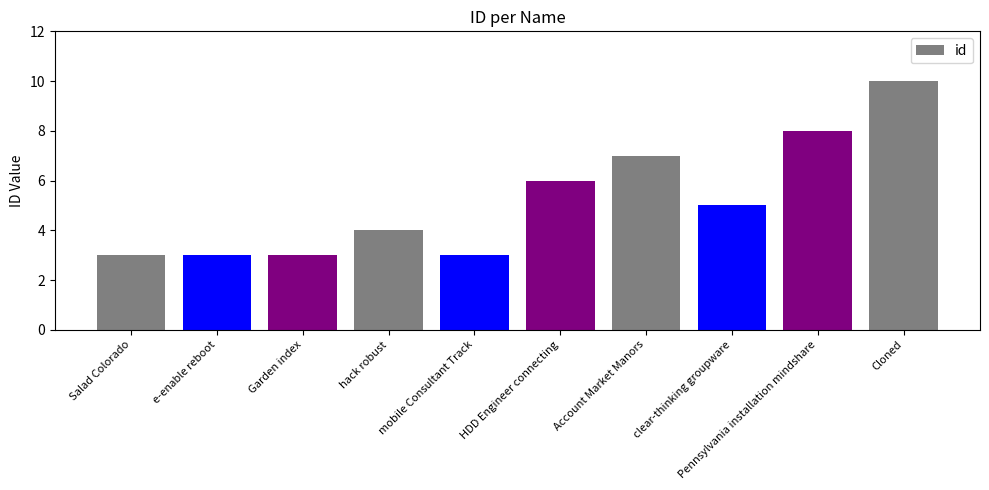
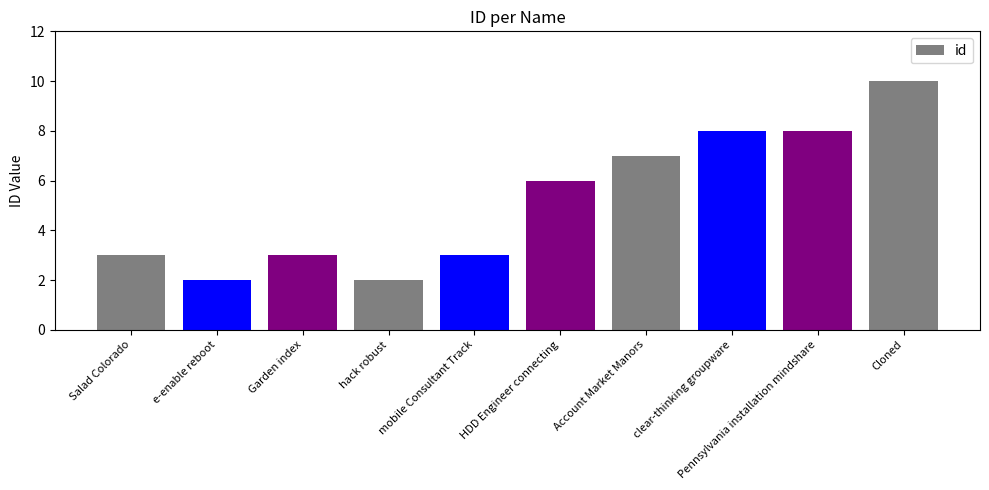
  {
    "Salad Colorado": 3,
-   "e-enable reboot": 3,
+   "e-enable reboot": 2,
    "Garden index": 3,
-   "hack robust": 4,
+   "hack robust": 2,
    "mobile Consultant Track": 3,
    "HDD Engineer connecting": 6,
    "Account Market Manors": 7,
-   "clear-thinking groupware": 5,
+   "clear-thinking groupware": 8,
    "Pennsylvania installation mindshare": 8,
    "Cloned": 10
  }
